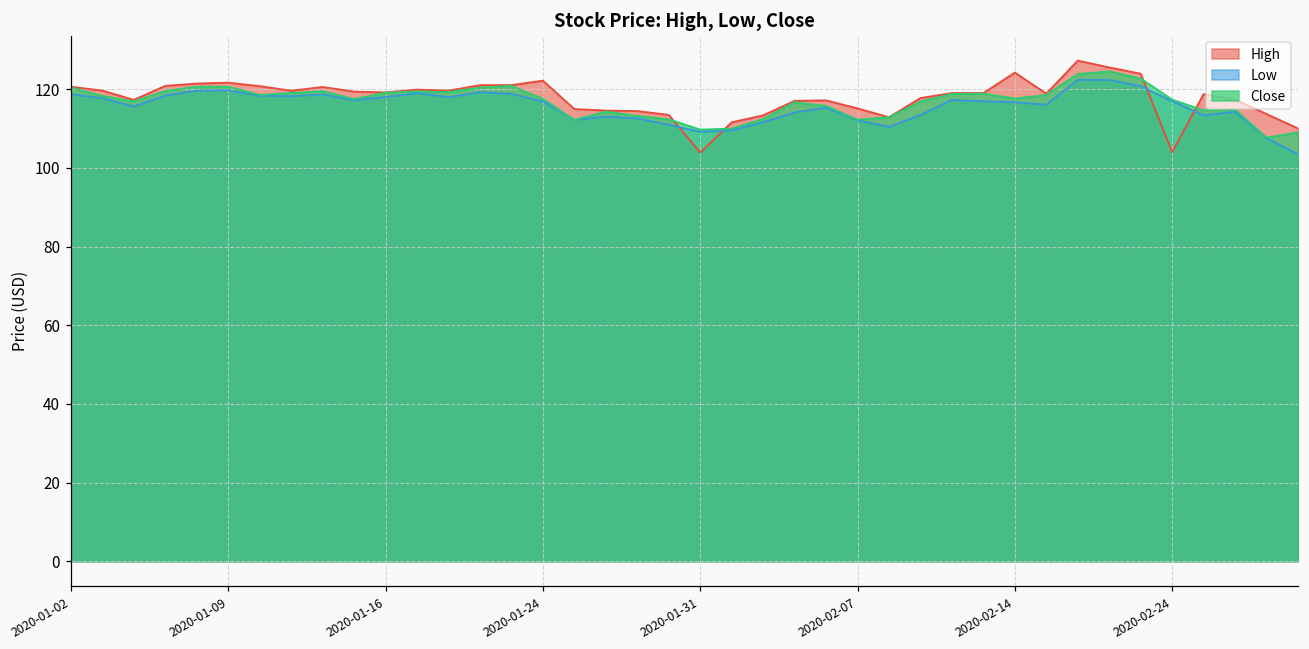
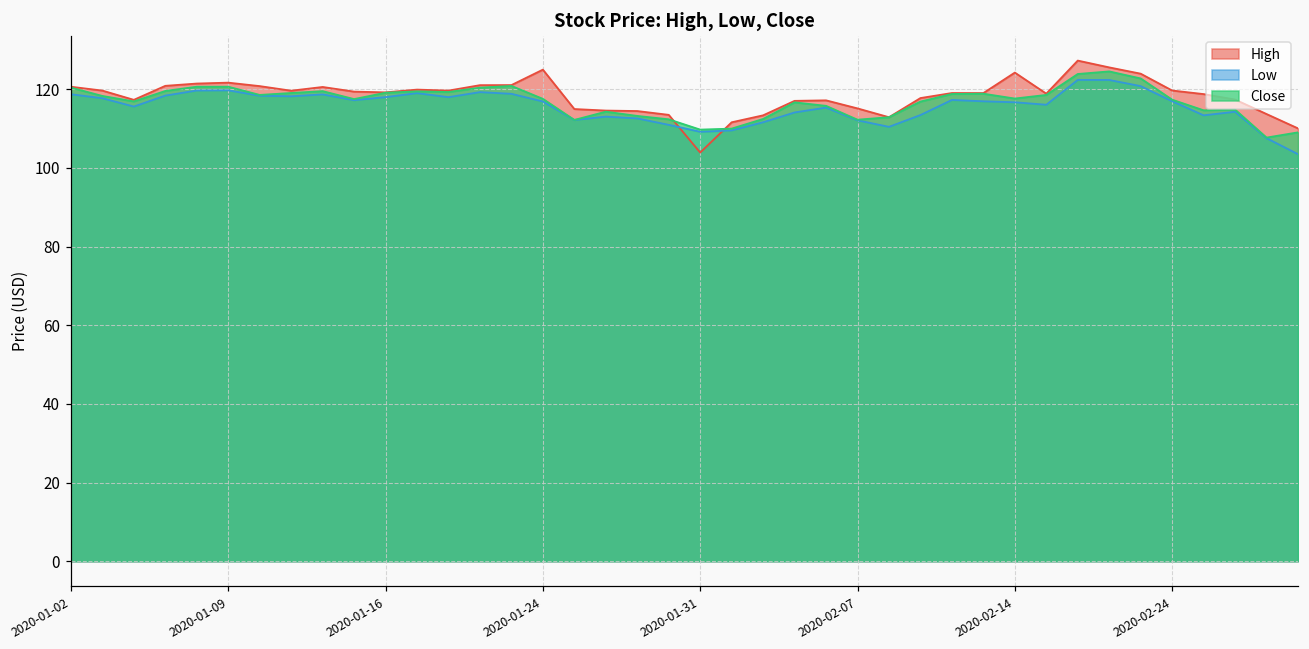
  {
    "High": {
      "2020-01-09": 122,
-     "2020-01-24": 122,
+     "2020-01-24": 125,
      "2020-01-31": 104,
      "2020-02-07": 115,
      "2020-02-14": 124,
-     "2020-02-24": 104
+     "2020-02-24": 120
    },
    "Low": {
      "2020-01-02": 119,
      "2020-01-09": 120,
      "2020-01-16": 118,
      "2020-02-14": 117
    },
    "Close": {
      "2020-01-09": 121,
      "2020-02-14": 118
    }
  }
